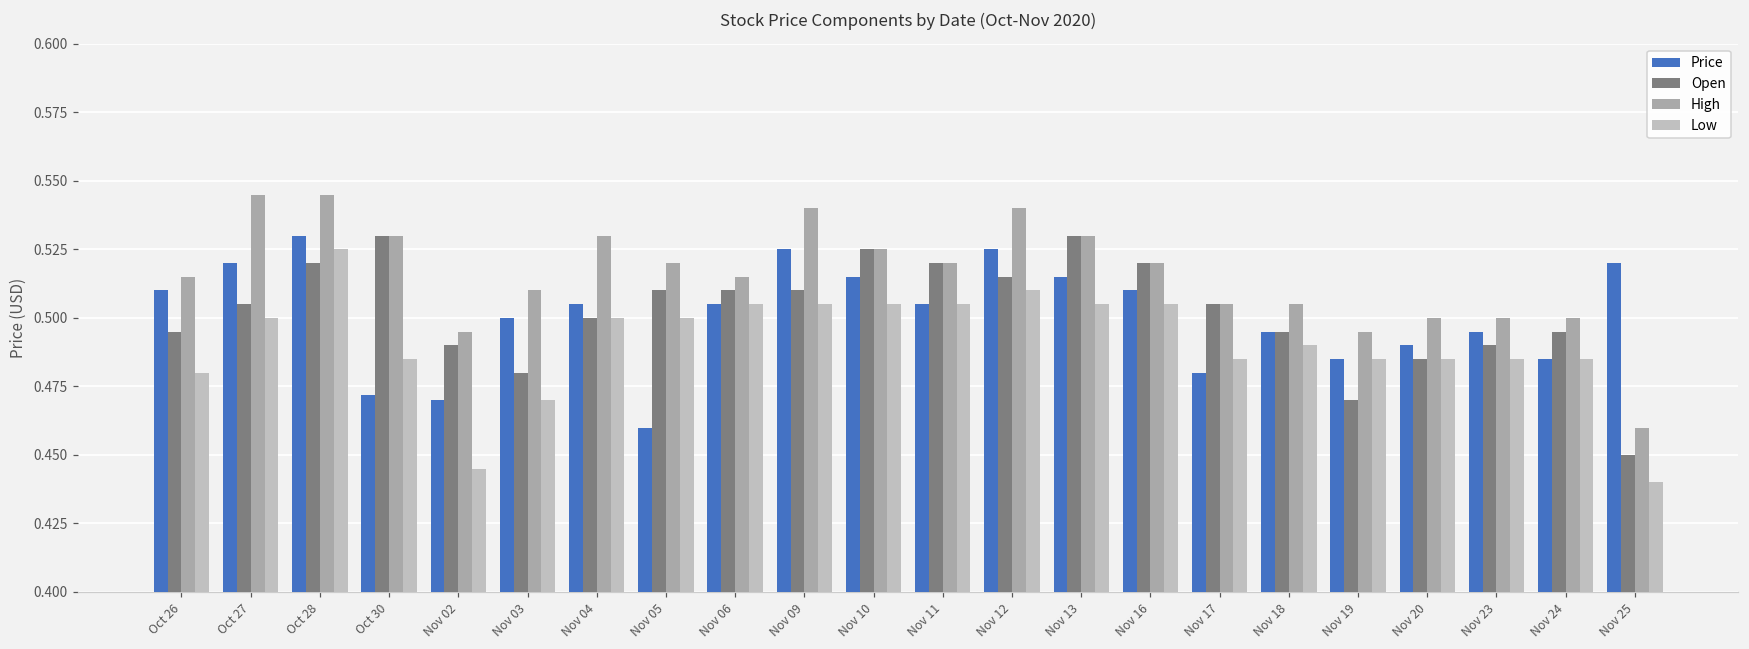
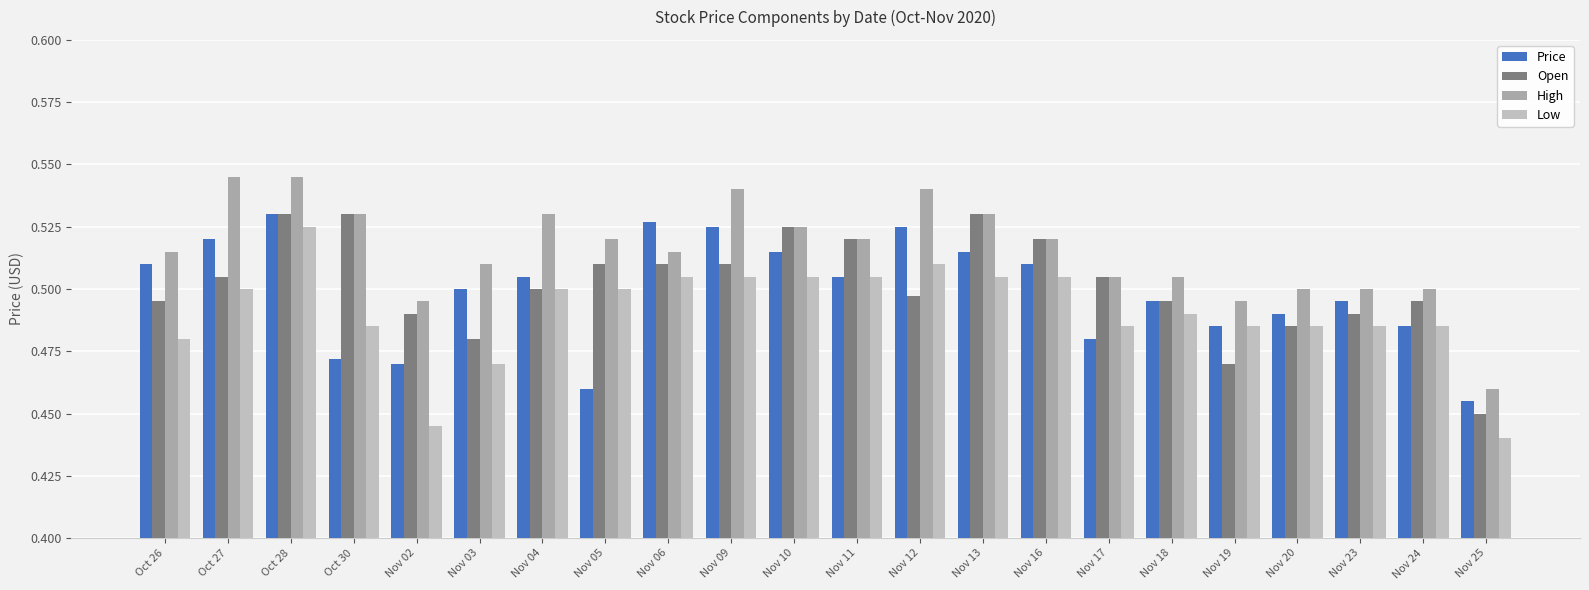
  {
    "Price": {
      "Oct 26": 0.510,
      "Oct 27": 0.520,
      "Oct 28": 0.530,
      "Oct 30": 0.472,
      "Nov 02": 0.470,
      "Nov 03": 0.500,
      "Nov 04": 0.505,
      "Nov 05": 0.460,
-     "Nov 06": 0.505,
+     "Nov 06": 0.527,
      "Nov 09": 0.525,
      "Nov 10": 0.515,
      "Nov 11": 0.505,
      "Nov 12": 0.525,
      "Nov 13": 0.515,
      "Nov 16": 0.510,
      "Nov 17": 0.480,
      "Nov 18": 0.495,
      "Nov 19": 0.485,
      "Nov 20": 0.490,
      "Nov 23": 0.495,
      "Nov 24": 0.485,
-     "Nov 25": 0.520
+     "Nov 25": 0.455
    },
    "Open": {
      "Oct 26": 0.495,
      "Oct 27": 0.505,
-     "Oct 28": 0.52,
+     "Oct 28": 0.53,
      "Oct 30": 0.530,
      "Nov 02": 0.490,
      "Nov 03": 0.480,
      "Nov 04": 0.500,
      "Nov 05": 0.510,
      "Nov 06": 0.510,
      "Nov 09": 0.510,
      "Nov 10": 0.525,
      "Nov 11": 0.520,
-     "Nov 12": 0.515,
+     "Nov 12": 0.497,
      "Nov 13": 0.530,
      "Nov 16": 0.520,
      "Nov 17": 0.505,
      "Nov 18": 0.495,
      "Nov 19": 0.470,
      "Nov 20": 0.485,
      "Nov 23": 0.490,
      "Nov 24": 0.495,
      "Nov 25": 0.450
    }
  }
